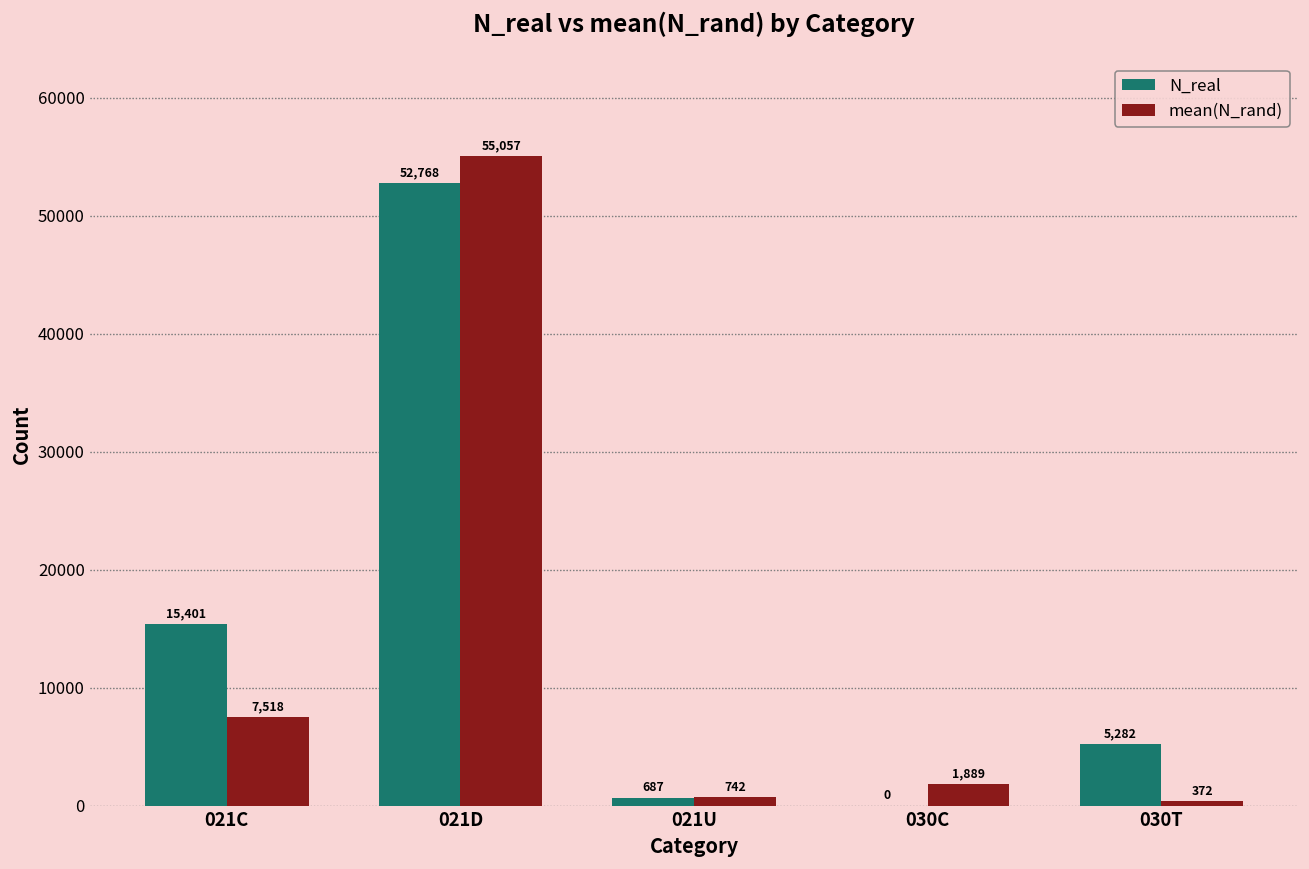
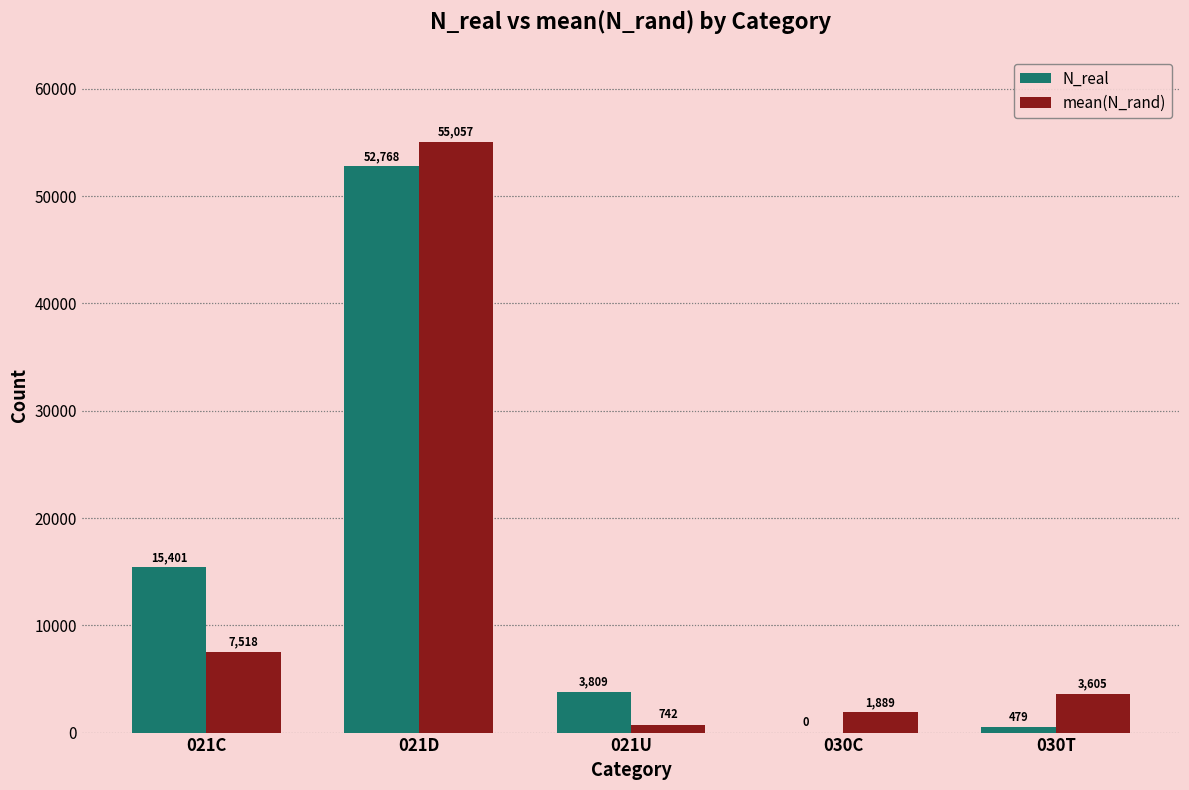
  {
    "N_real": {
      "021C": "15,401",
      "021D": "52,768",
-     "021U": "687",
+     "021U": "3,809",
      "030C": "0",
-     "030T": "5,282"
+     "030T": "479"
    },
    "mean(N_rand)": {
      "021C": "7,518",
      "021D": "55,057",
      "021U": "742",
      "030C": "1,889",
-     "030T": "372"
+     "030T": "3,605"
    }
  }
